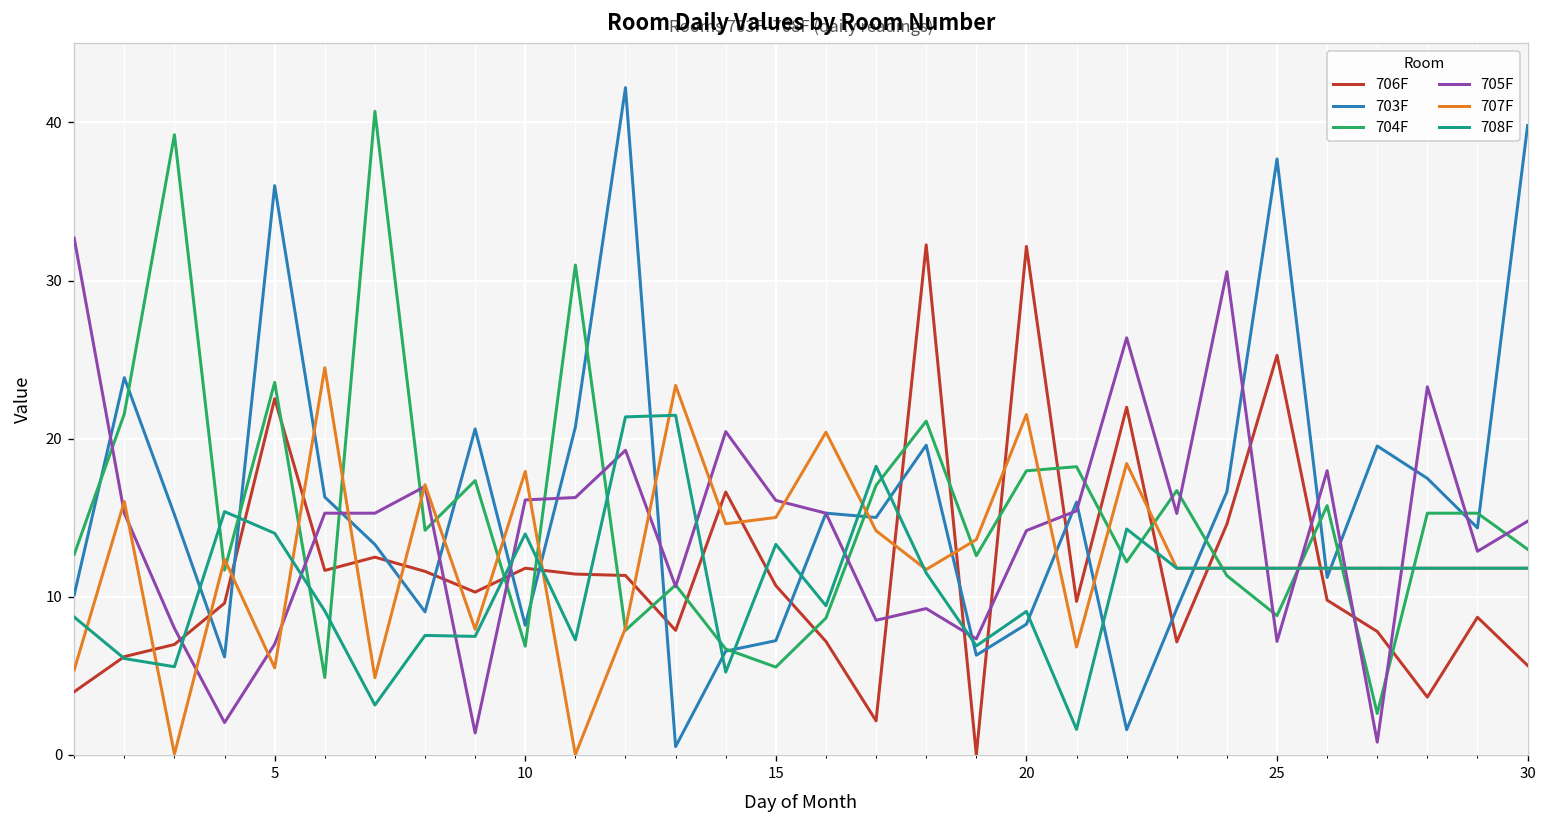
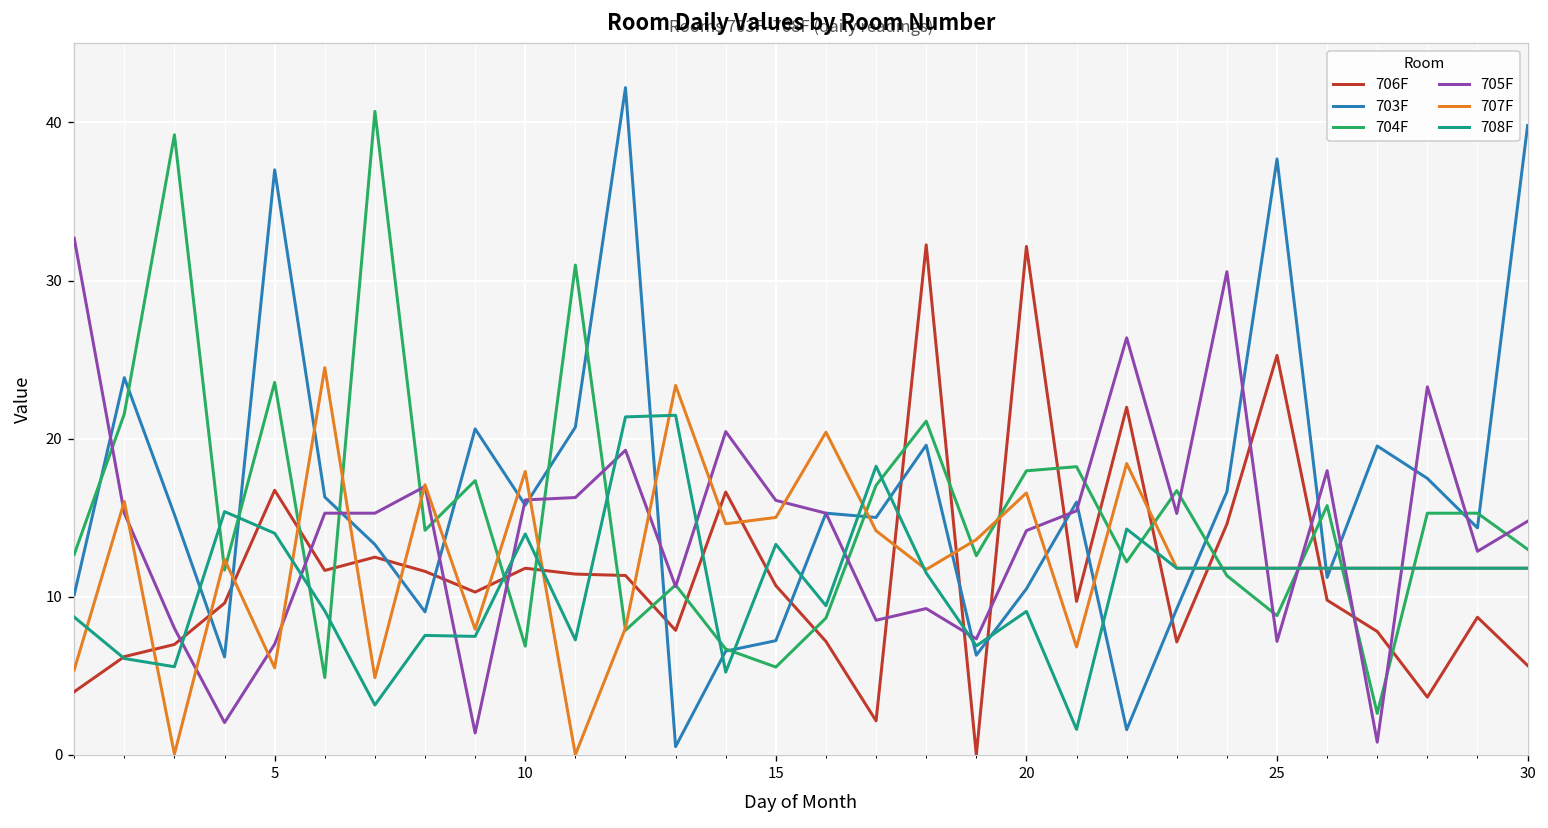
  {
    "706F": {
-     "5": 22.5,
+     "5": 16.7,
      "10": 11.8,
      "15": 10.7,
      "20": 32.2,
      "25": 25.3,
      "30": 5.7
    },
    "703F": {
-     "5": 36,
-     "10": 8.2,
+     "5": 37,
+     "10": 15.8,
      "15": 7.2,
-     "20": 8.3,
+     "20": 10.5,
      "25": 37.7,
      "30": 39.8
    },
    "705F": {
      "5": 7.0,
      "10": 16.1,
      "15": 16.1,
      "20": 14.2,
      "25": 7.2,
      "30": 14.8
    },
    "707F": {
      "5": 5.5,
      "10": 17.9,
      "15": 15.0,
-     "20": 21.5
+     "20": 16.6
    }
  }
